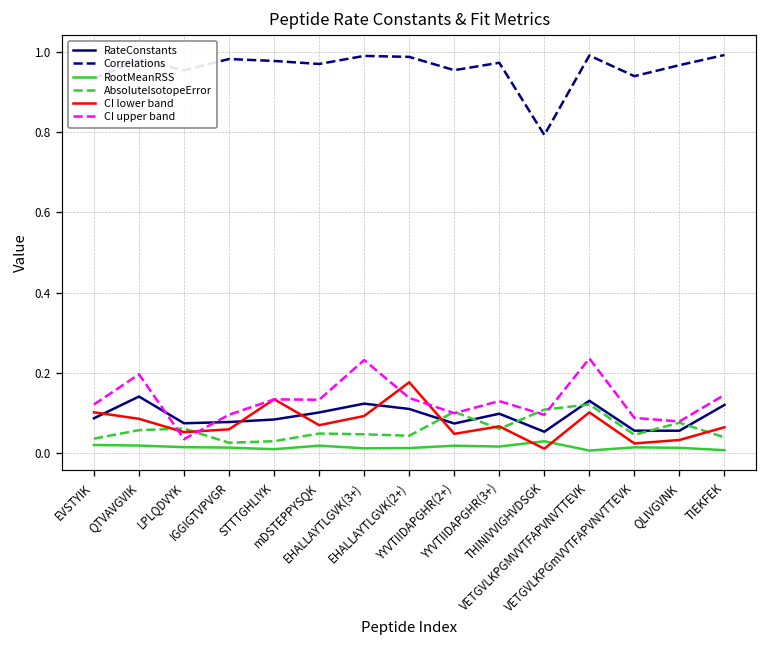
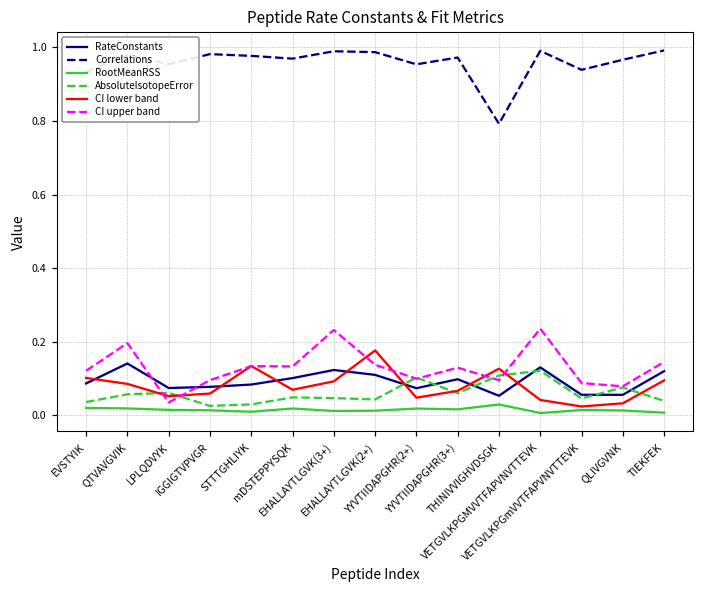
  {
    "CI lower band": {
      "EVSTYIK": 0.10,
      "QTVAVGVIK": 0.09,
      "LPLQDVYK": 0.05,
      "IGGIGTVPVGR": 0.06,
      "mDSTEPPYSQK": 0.07,
      "EHALLAYTLGVK(3+)": 0.09,
      "EHALLAYTLGVK(2+)": 0.18,
      "YYVTIIDAPGHR(2+)": 0.05,
-     "THINIVVIGHVDSGK": 0.01,
-     "VETGVLKPGMVVTFAPVNVTTEVK": 0.10,
+     "THINIVVIGHVDSGK": 0.13,
+     "VETGVLKPGMVVTFAPVNVTTEVK": 0.04,
      "VETGVLKPGmVVTFAPVNVTTEVK": 0.02,
      "QLIVGVNK": 0.03,
-     "TIEKFEK": 0.06
+     "TIEKFEK": 0.10
    },
    "CI upper band": {
      "EVSTYIK": 0.12,
      "QTVAVGVIK": 0.20,
      "LPLQDVYK": 0.04,
      "IGGIGTVPVGR": 0.10,
      "mDSTEPPYSQK": 0.13,
      "EHALLAYTLGVK(3+)": 0.23,
      "EHALLAYTLGVK(2+)": 0.14,
      "YYVTIIDAPGHR(3+)": 0.13,
      "THINIVVIGHVDSGK": 0.10,
      "VETGVLKPGMVVTFAPVNVTTEVK": 0.24,
      "VETGVLKPGmVVTFAPVNVTTEVK": 0.09,
      "TIEKFEK": 0.15
    }
  }
